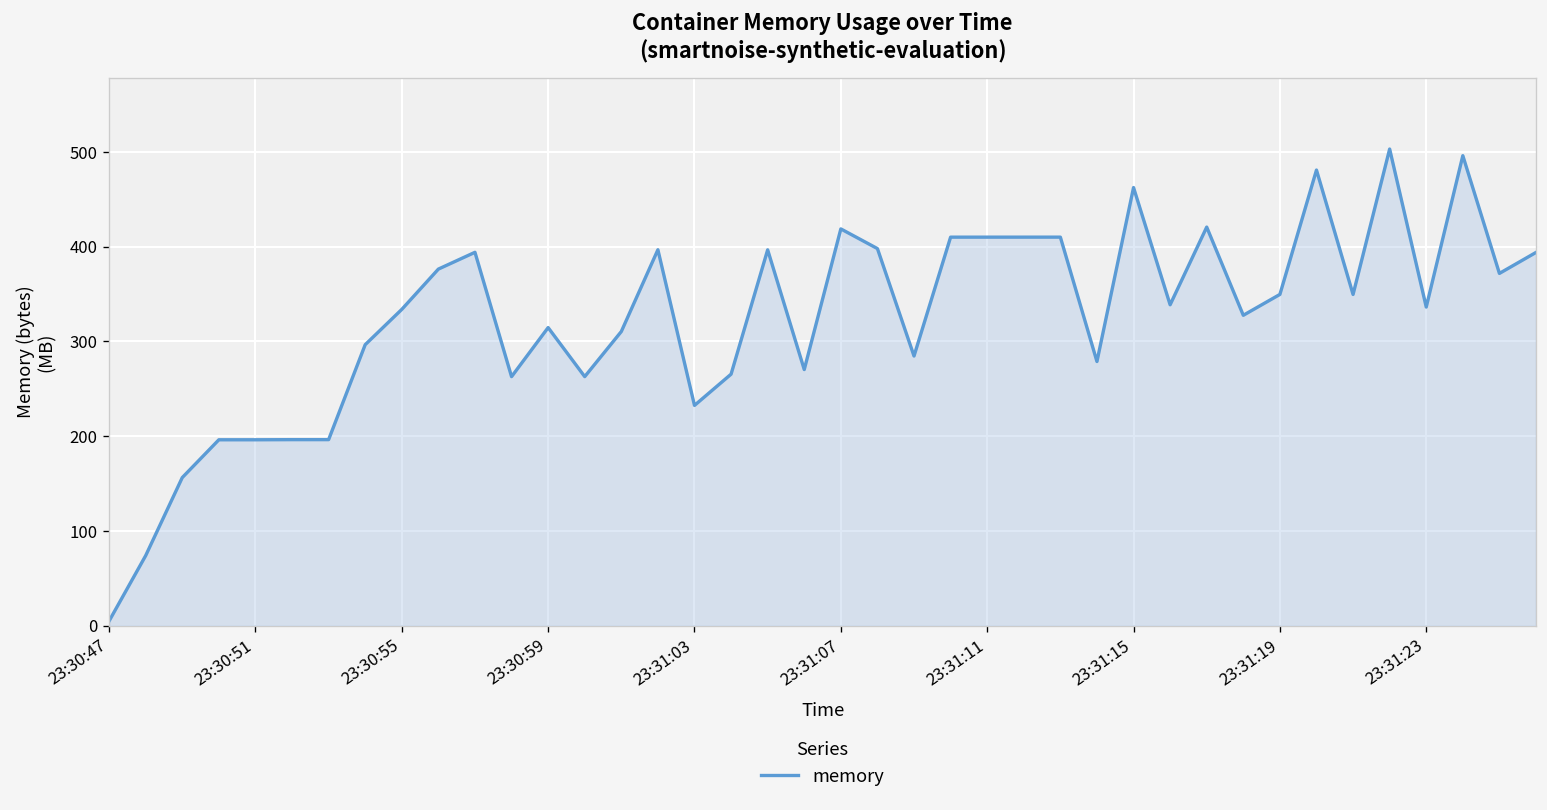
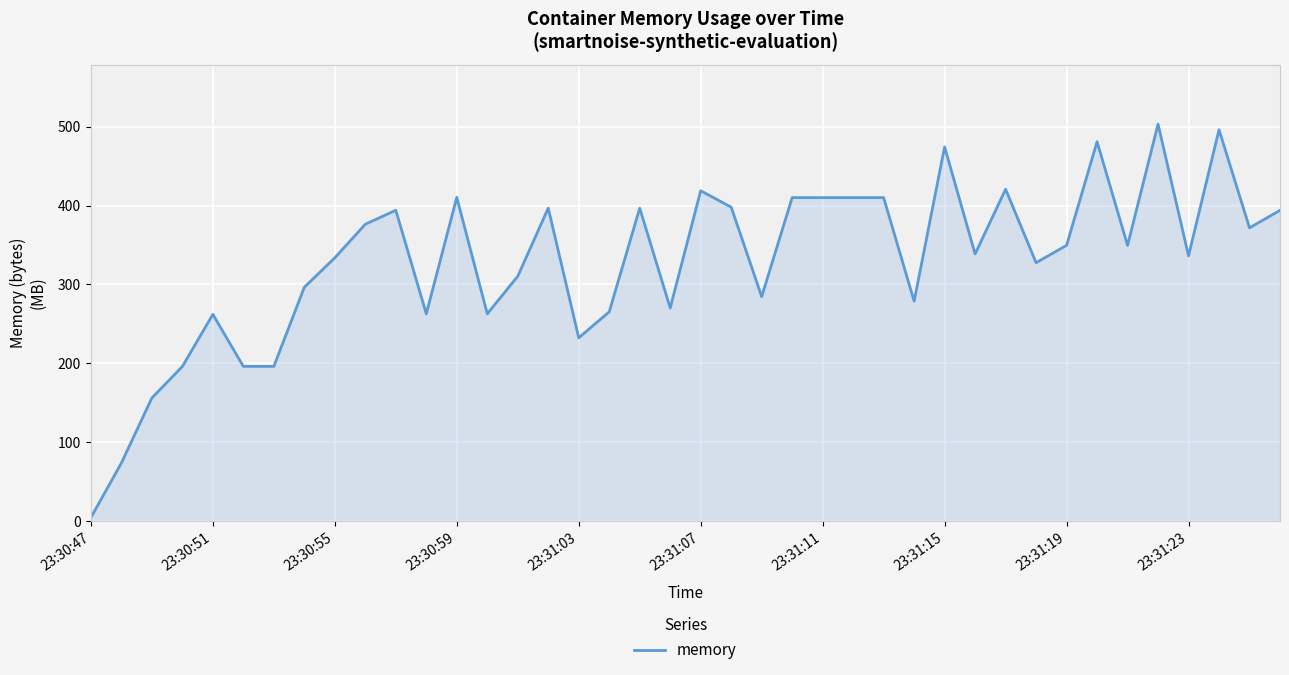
  {
    "23:30:47": 0,
-   "23:30:51": 200,
+   "23:30:51": 260,
    "23:30:55": 330,
-   "23:30:59": 310,
+   "23:30:59": 410,
    "23:31:03": 230,
    "23:31:07": 420,
    "23:31:11": 410,
-   "23:31:15": 460,
+   "23:31:15": 470,
    "23:31:19": 350,
    "23:31:23": 340
  }
